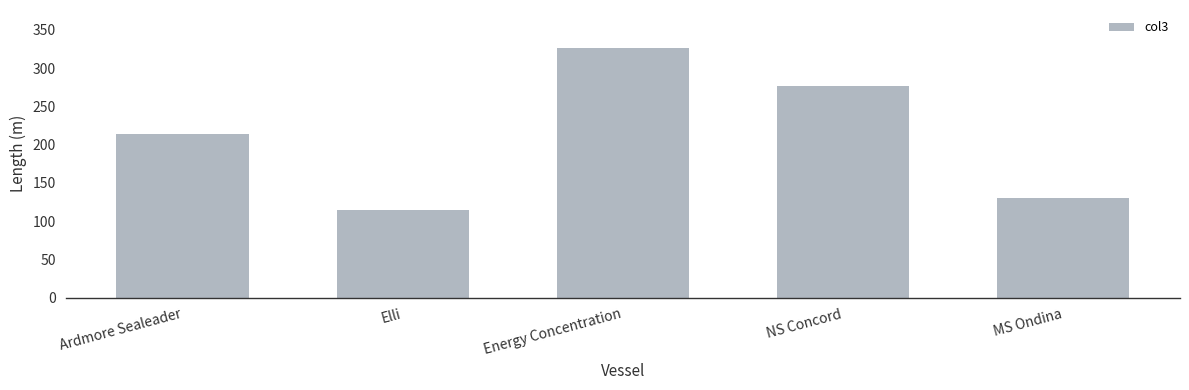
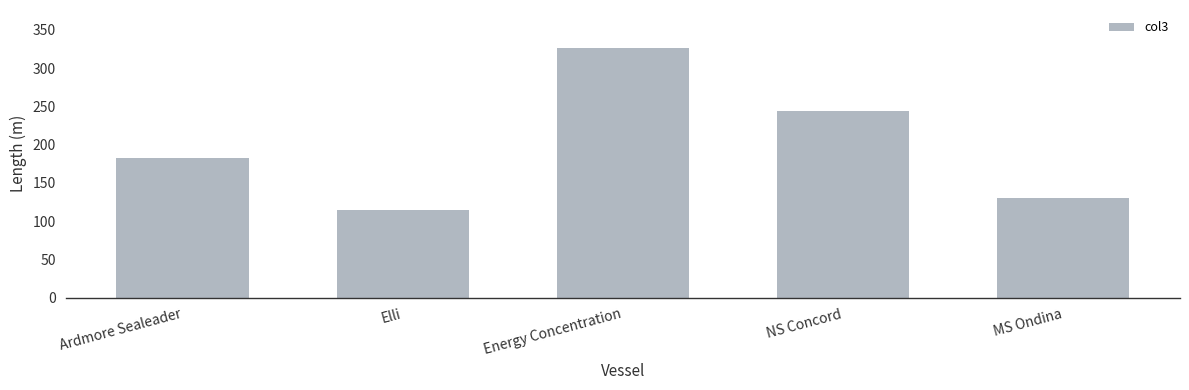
  {
-   "Ardmore Sealeader": 210,
+   "Ardmore Sealeader": 180,
    "Elli": 110,
    "Energy Concentration": 330,
-   "NS Concord": 280,
+   "NS Concord": 240,
    "MS Ondina": 130
  }
